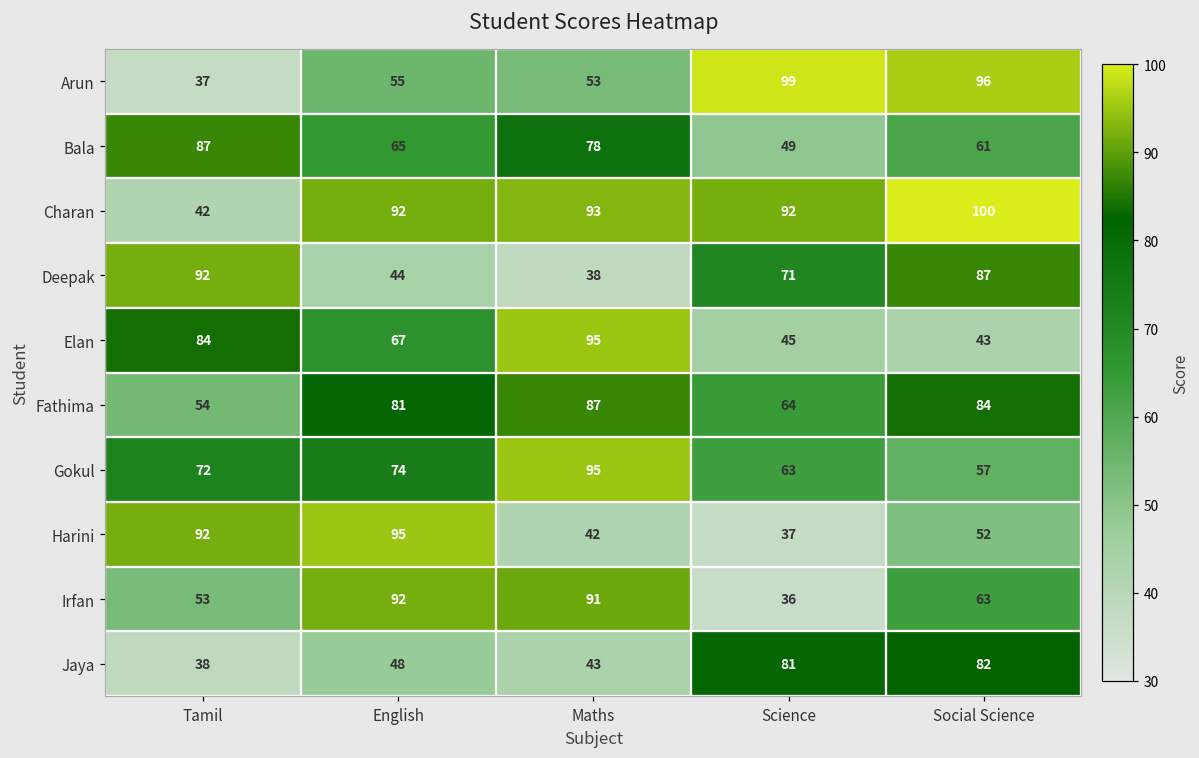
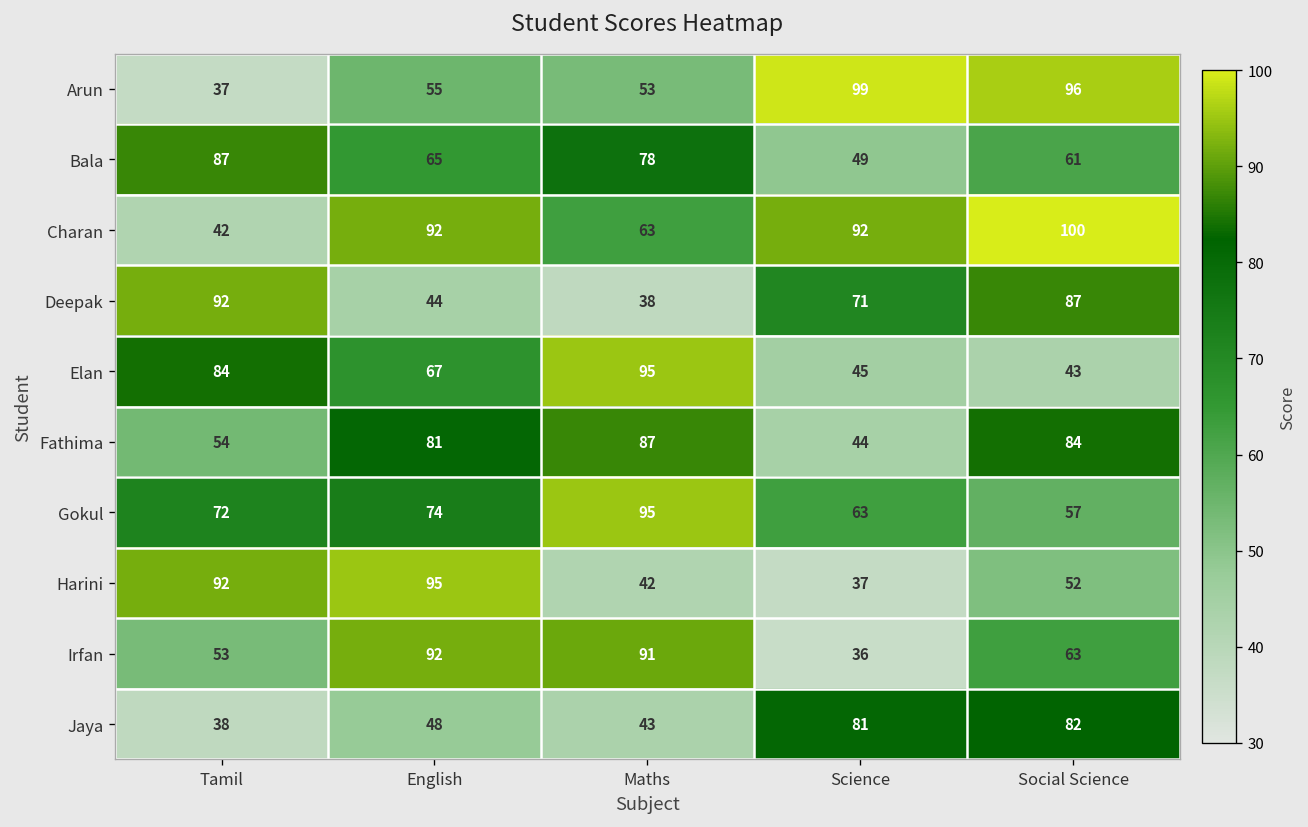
  {
    "Arun": {
      "Tamil": 37,
      "English": 55,
      "Maths": 53,
      "Science": 99,
      "Social Science": 96
    },
    "Bala": {
      "Tamil": 87,
      "English": 65,
      "Maths": 78,
      "Science": 49,
      "Social Science": 61
    },
    "Charan": {
      "Tamil": 42,
      "English": 92,
-     "Maths": 93,
+     "Maths": 63,
      "Science": 92,
      "Social Science": 100
    },
    "Deepak": {
      "Tamil": 92,
      "English": 44,
      "Maths": 38,
      "Science": 71,
      "Social Science": 87
    },
    "Elan": {
      "Tamil": 84,
      "English": 67,
      "Maths": 95,
      "Science": 45,
      "Social Science": 43
    },
    "Fathima": {
      "Tamil": 54,
      "English": 81,
      "Maths": 87,
-     "Science": 64,
+     "Science": 44,
      "Social Science": 84
    },
    "Gokul": {
      "Tamil": 72,
      "English": 74,
      "Maths": 95,
      "Science": 63,
      "Social Science": 57
    },
    "Harini": {
      "Tamil": 92,
      "English": 95,
      "Maths": 42,
      "Science": 37,
      "Social Science": 52
    },
    "Irfan": {
      "Tamil": 53,
      "English": 92,
      "Maths": 91,
      "Science": 36,
      "Social Science": 63
    },
    "Jaya": {
      "Tamil": 38,
      "English": 48,
      "Maths": 43,
      "Science": 81,
      "Social Science": 82
    }
  }
